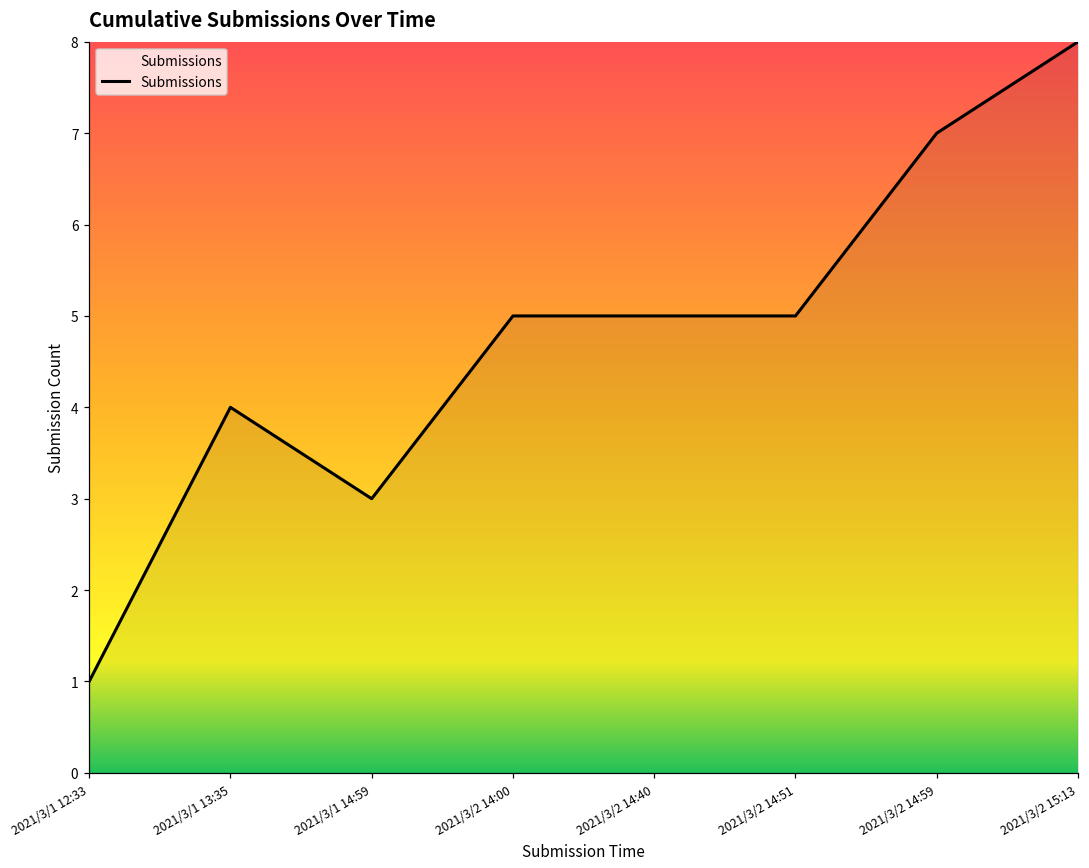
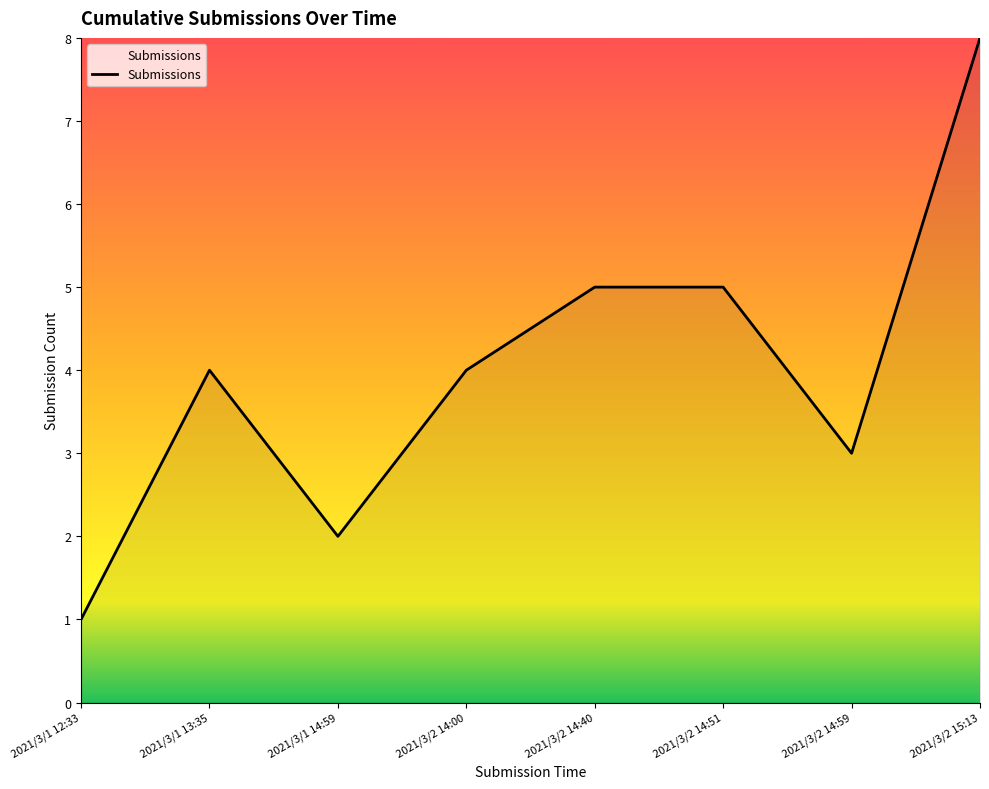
  {
    "2021/3/1 12:33": 1,
    "2021/3/1 13:35": 4,
-   "2021/3/1 14:59": 3,
-   "2021/3/2 14:00": 5,
+   "2021/3/1 14:59": 2,
+   "2021/3/2 14:00": 4,
    "2021/3/2 14:40": 5,
    "2021/3/2 14:51": 5,
-   "2021/3/2 14:59": 7,
+   "2021/3/2 14:59": 3,
    "2021/3/2 15:13": 8
  }
